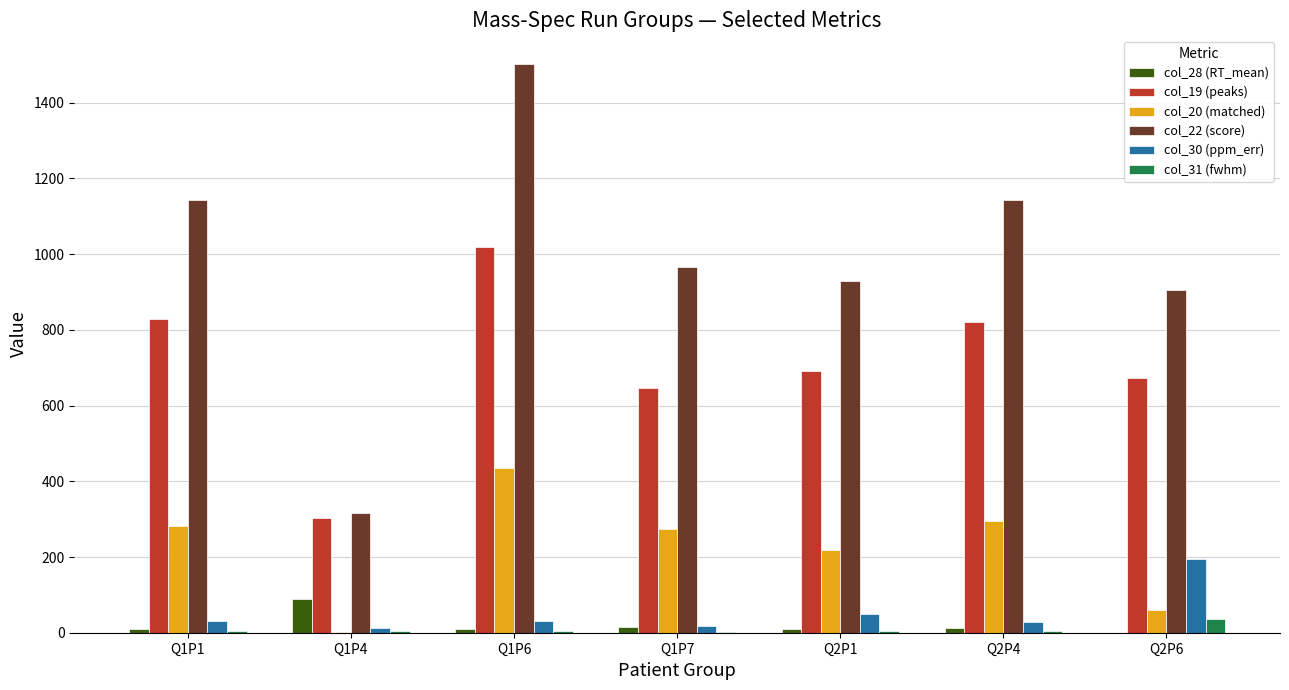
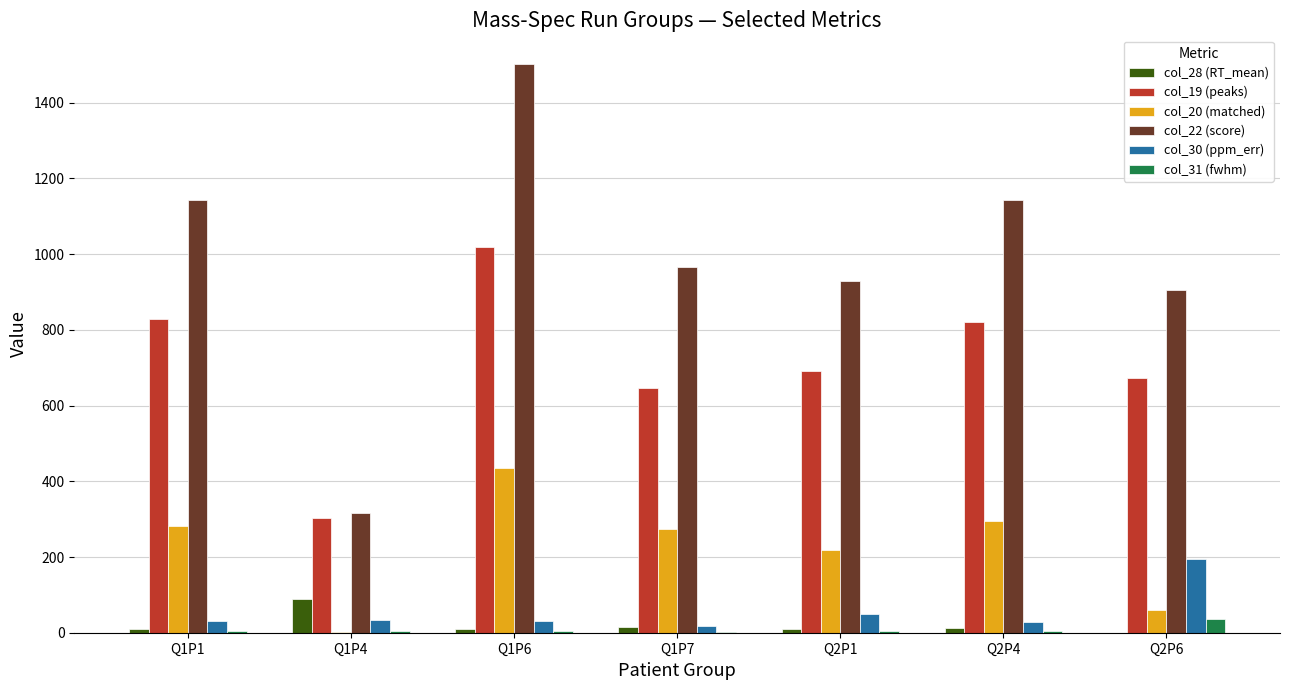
  {
    "col_28 (RT_mean)": {
      "Q1P1": 10,
      "Q1P4": 90,
      "Q1P6": 10,
      "Q1P7": 10,
      "Q2P1": 10,
      "Q2P4": 10,
      "Q2P6": 0
    },
    "col_19 (peaks)": {
      "Q1P1": 830,
      "Q1P4": 300,
      "Q1P6": 1020,
      "Q1P7": 650,
      "Q2P1": 690,
      "Q2P4": 820,
      "Q2P6": 670
    },
    "col_20 (matched)": {
      "Q1P1": 280,
      "Q1P6": 440,
      "Q1P7": 270,
      "Q2P1": 220,
      "Q2P4": 300,
      "Q2P6": 60
    },
    "col_22 (score)": {
      "Q1P1": 1140,
      "Q1P4": 320,
      "Q1P6": 1500,
      "Q1P7": 970,
      "Q2P1": 930,
      "Q2P4": 1140,
      "Q2P6": 910
    },
    "col_30 (ppm_err)": {
      "Q1P1": 30,
-     "Q1P4": 10,
+     "Q1P4": 30,
      "Q1P6": 30,
      "Q1P7": 20,
      "Q2P1": 50,
      "Q2P4": 30,
      "Q2P6": 200
    },
    "col_31 (fwhm)": {
      "Q2P6": 40
    }
  }
